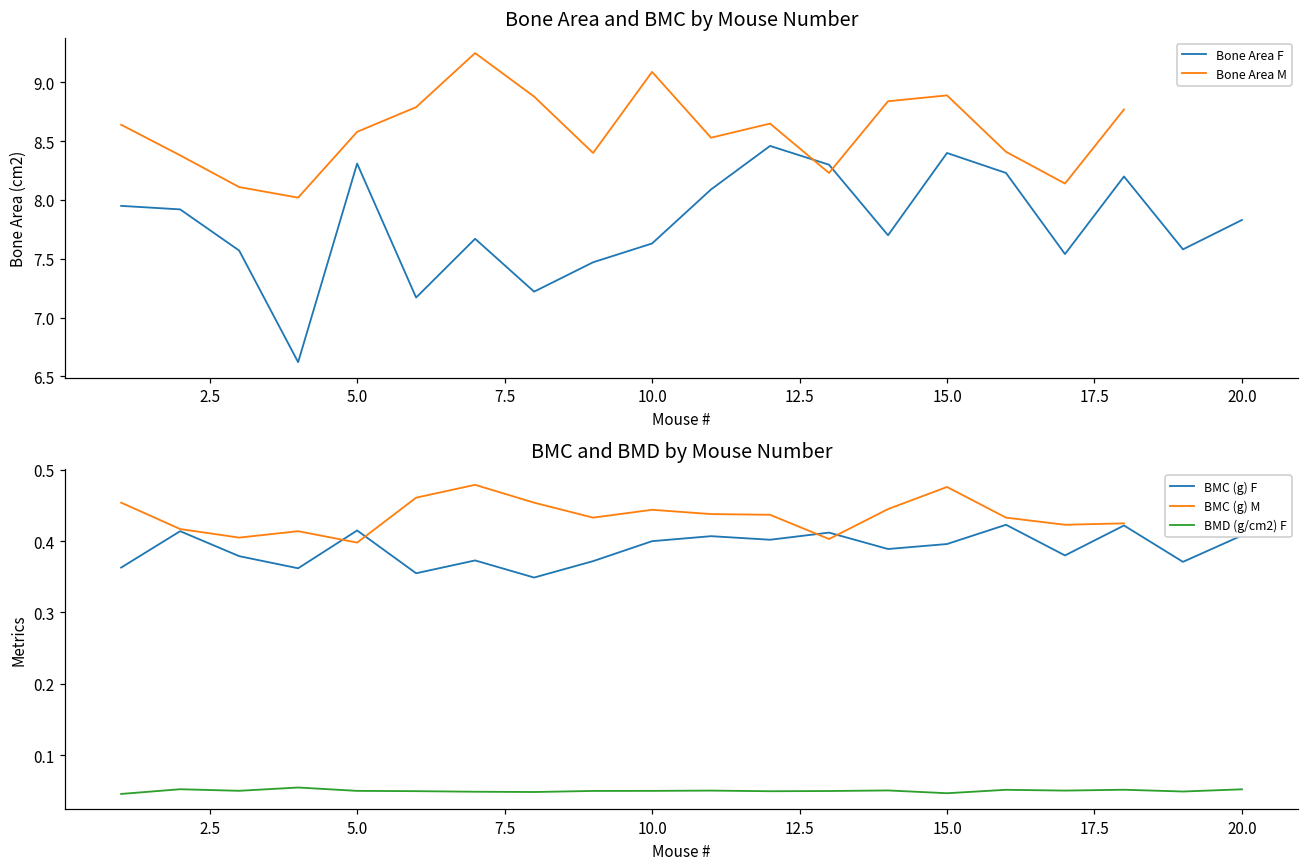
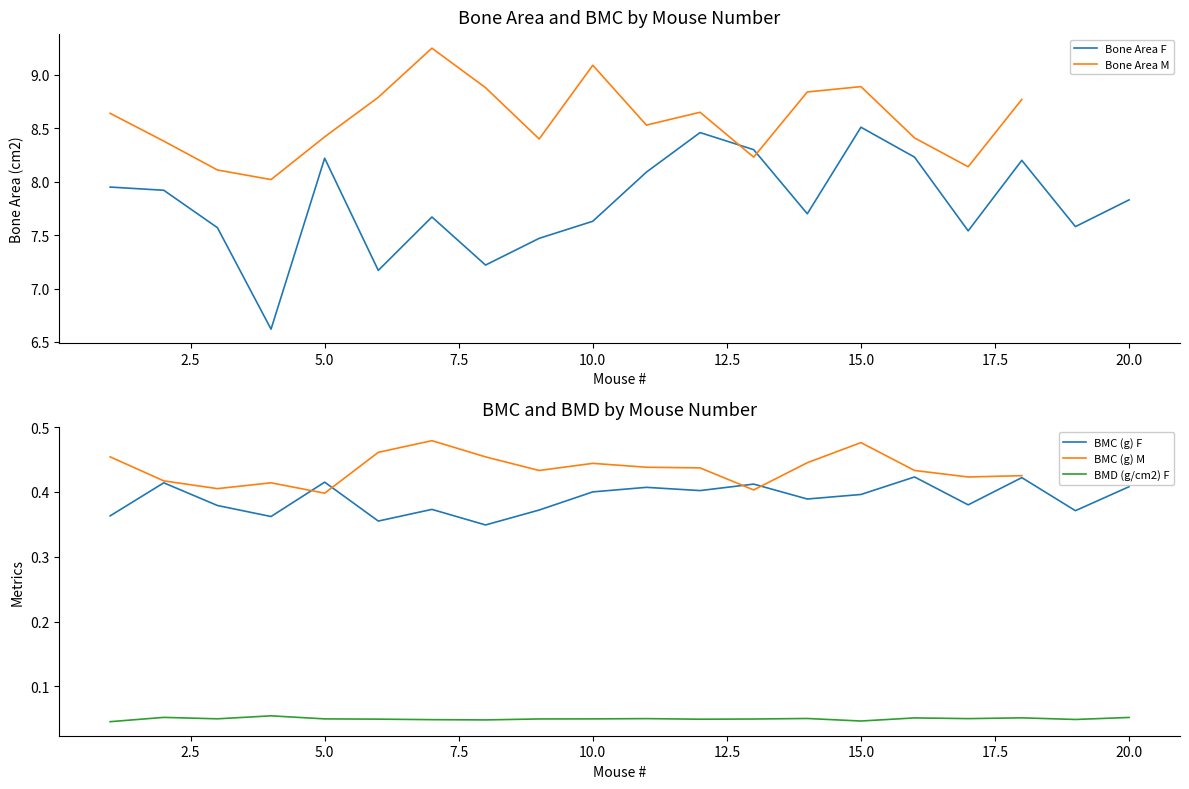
  {
    "Bone Area and BMC by Mouse Number": {
      "Bone Area F": {
-       "5.0": 8.31,
+       "5.0": 8.22,
        "10.0": 7.63,
-       "15.0": 8.40,
+       "15.0": 8.51,
        "20.0": 7.83
      },
      "Bone Area M": {
-       "5.0": 8.58,
+       "5.0": 8.42,
        "10.0": 9.09,
        "15.0": 8.89
      }
    },
    "BMC and BMD by Mouse Number": {
      "BMC (g) F": {
        "5.0": 0.42,
        "10.0": 0.40,
        "15.0": 0.40,
        "20.0": 0.41
      },
      "BMC (g) M": {
        "5.0": 0.40,
        "10.0": 0.44,
        "15.0": 0.48
      },
      "BMD (g/cm2) F": {
        "5.0": 0.05,
        "10.0": 0.05,
        "15.0": 0.05,
        "20.0": 0.05
      }
    }
  }
